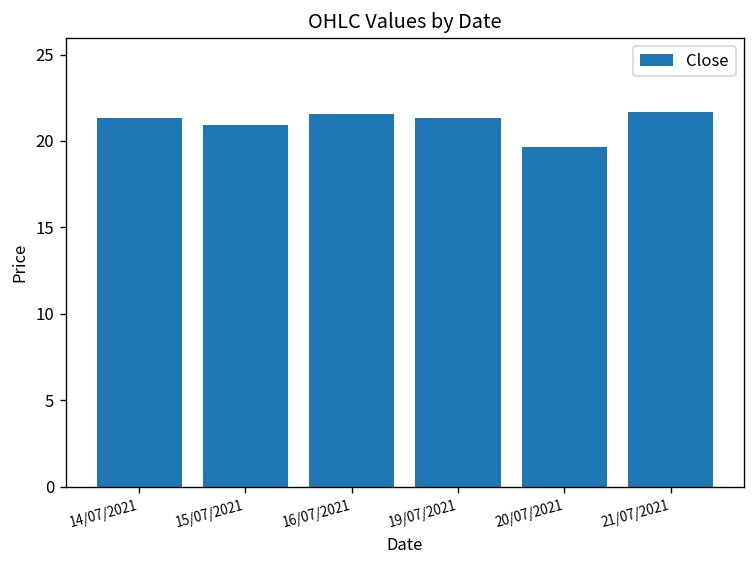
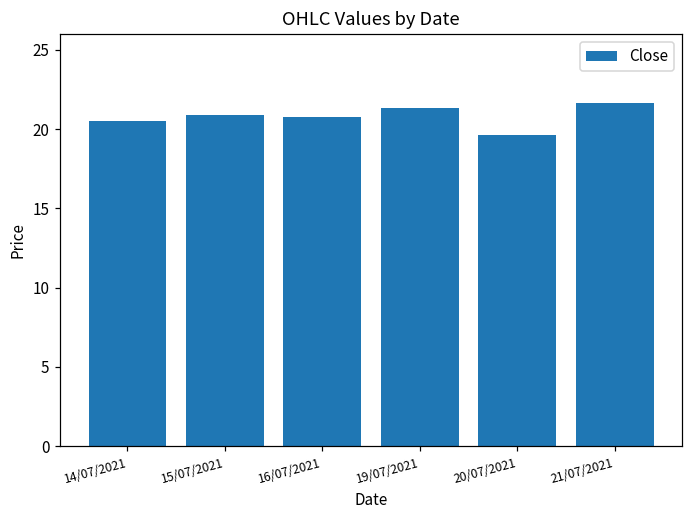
  {
-   "14/07/2021": 21.3,
+   "14/07/2021": 20.5,
    "15/07/2021": 20.9,
-   "16/07/2021": 21.5,
+   "16/07/2021": 20.8,
    "19/07/2021": 21.3,
    "20/07/2021": 19.6,
    "21/07/2021": 21.6
  }
